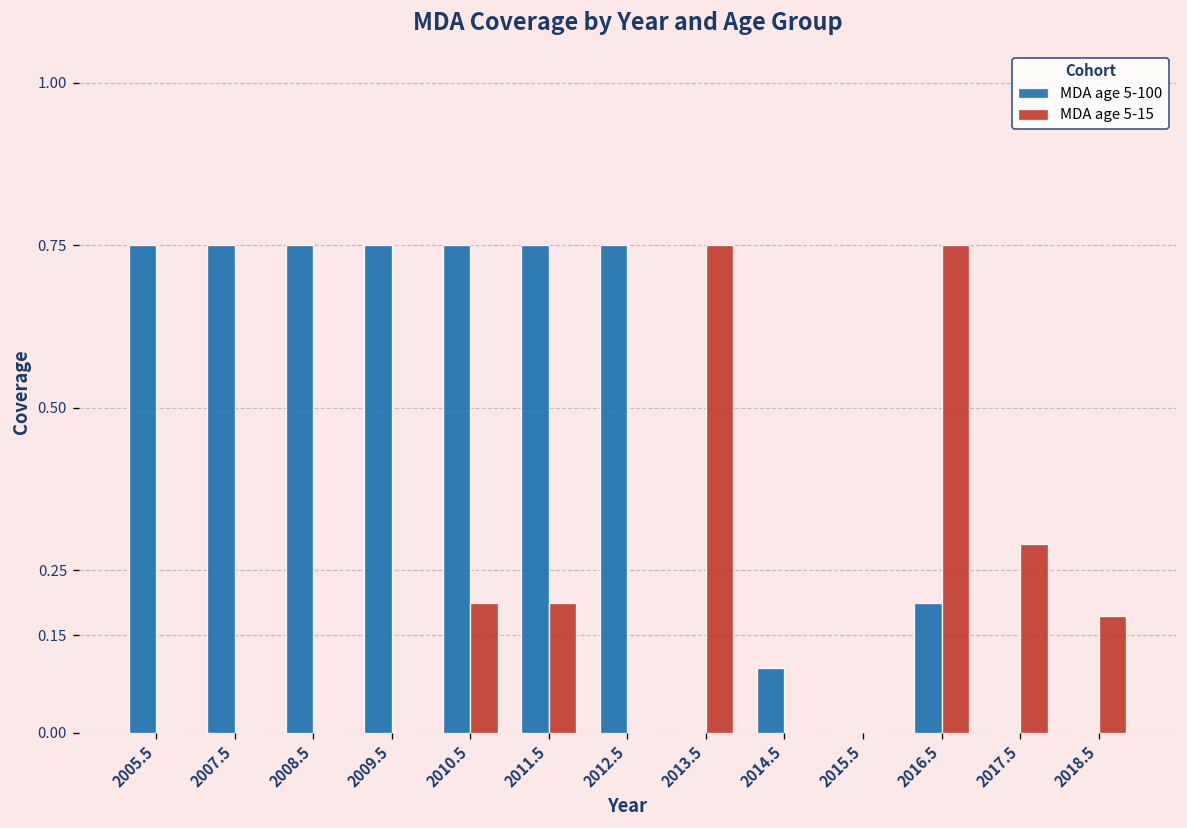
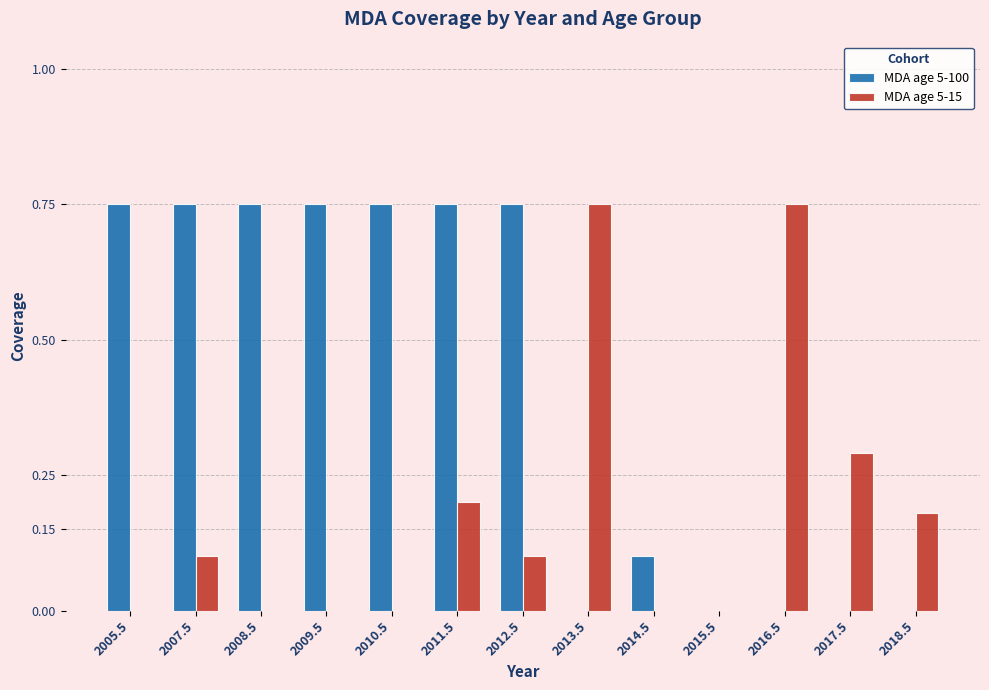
  {
    "MDA age 5-100": {
      "2005.5": 0.75,
      "2007.5": 0.75,
      "2008.5": 0.75,
      "2009.5": 0.75,
      "2010.5": 0.75,
      "2011.5": 0.75,
      "2012.5": 0.75,
      "2013.5": 0.0,
      "2014.5": 0.1,
      "2015.5": 0.0,
-     "2016.5": 0.2,
+     "2016.5": 0.0,
      "2017.5": 0.0,
      "2018.5": 0.0
    },
    "MDA age 5-15": {
      "2005.5": 0.0,
-     "2007.5": 0.0,
+     "2007.5": 0.1,
      "2008.5": 0.0,
      "2009.5": 0.0,
-     "2010.5": 0.2,
+     "2010.5": 0.0,
      "2011.5": 0.2,
-     "2012.5": 0.0,
+     "2012.5": 0.1,
      "2013.5": 0.75,
      "2014.5": 0.0,
      "2015.5": 0.0,
      "2016.5": 0.75,
      "2017.5": 0.29,
      "2018.5": 0.18
    }
  }
